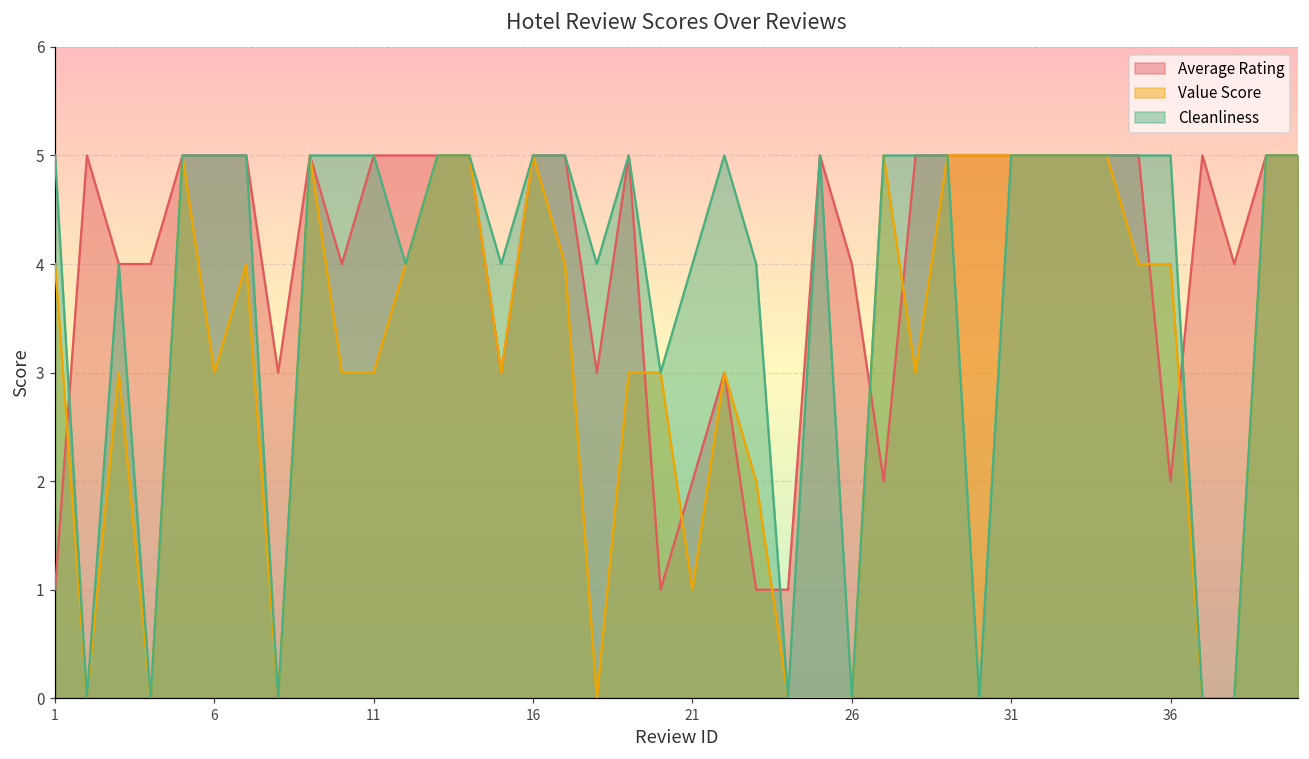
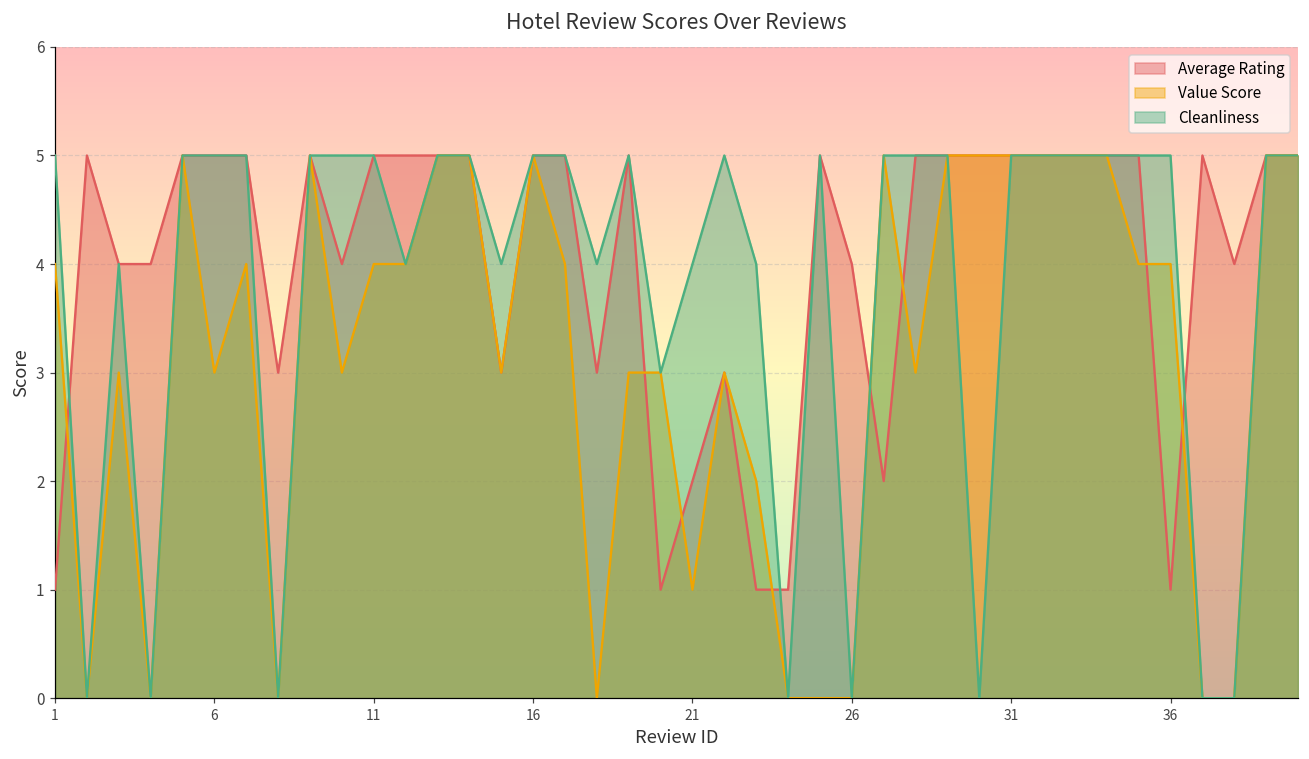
  {
    "Average Rating": {
      "1": 1,
      "21": 2,
      "26": 4,
-     "36": 2
+     "36": 1
    },
    "Value Score": {
      "1": 4,
      "6": 3,
-     "11": 3,
+     "11": 4,
      "21": 1,
      "36": 4
    },
    "Cleanliness": {
      "1": 5,
      "21": 4,
      "36": 5
    }
  }
